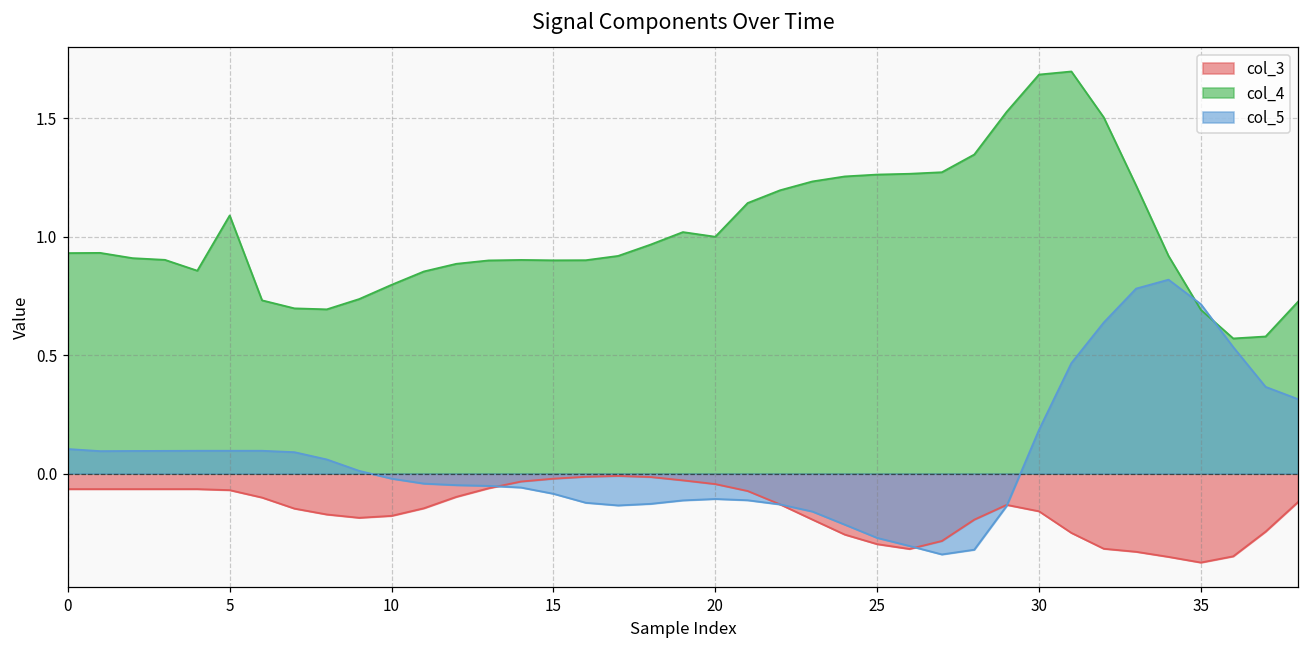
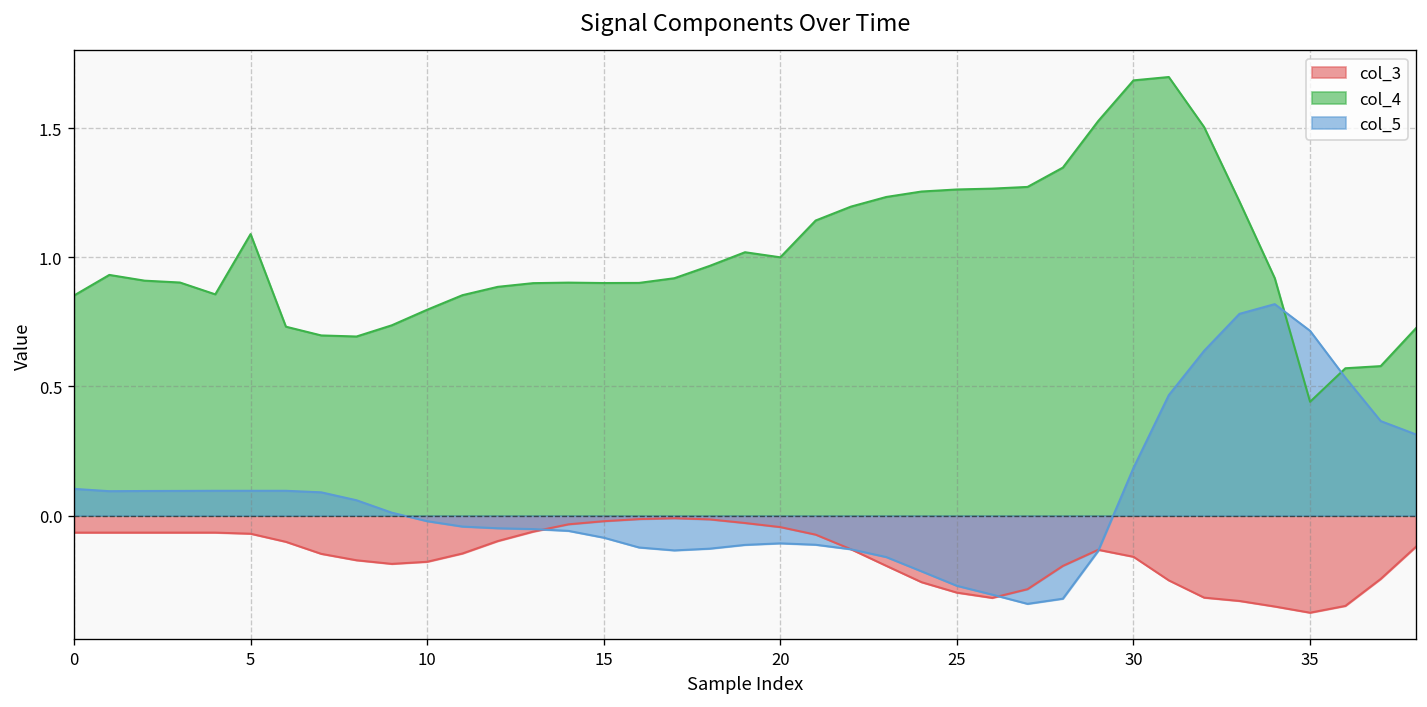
  {
    "col_4": {
-     "0": 0.93,
+     "0": 0.85,
      "5": 1.09,
      "10": 0.80,
      "15": 0.90,
      "20": 1.00,
      "25": 1.26,
      "30": 1.69,
-     "35": 0.69
+     "35": 0.44
    }
  }
